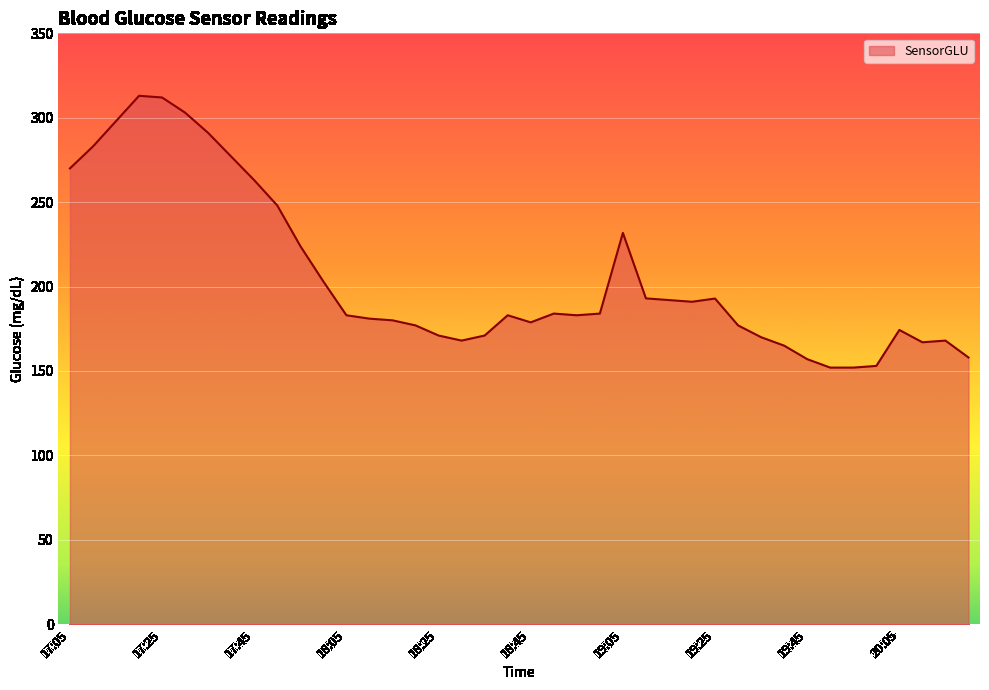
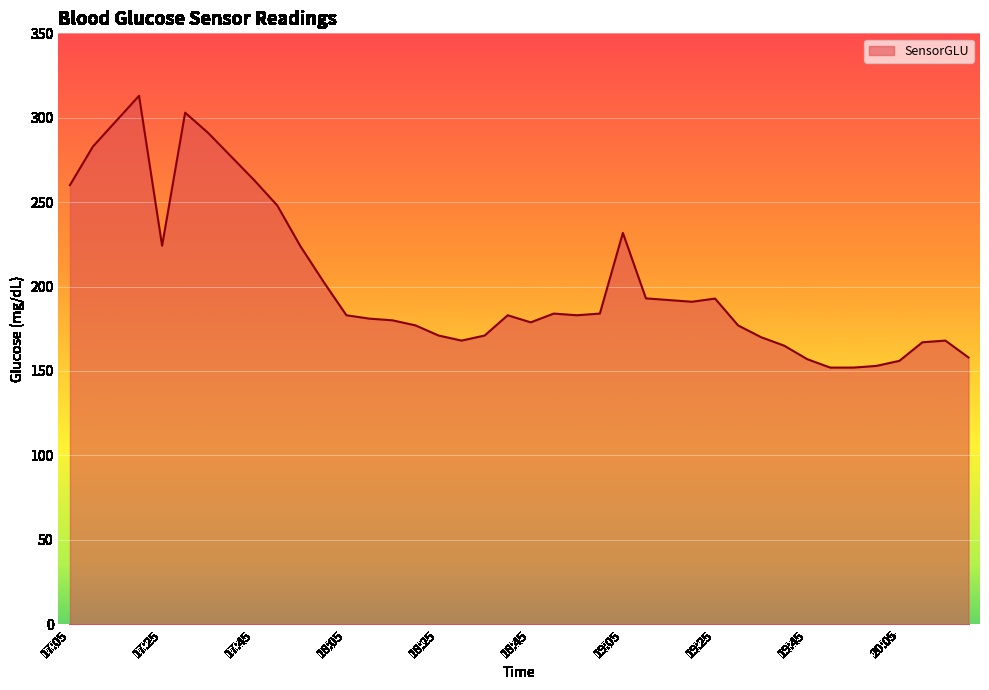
  {
-   "17:05": 270,
-   "17:25": 312,
+   "17:05": 260,
+   "17:25": 224,
    "17:45": 263,
    "18:05": 183,
    "18:25": 171,
    "18:45": 179,
    "19:05": 232,
    "19:25": 193,
    "19:45": 157,
-   "20:05": 174
+   "20:05": 156
  }
